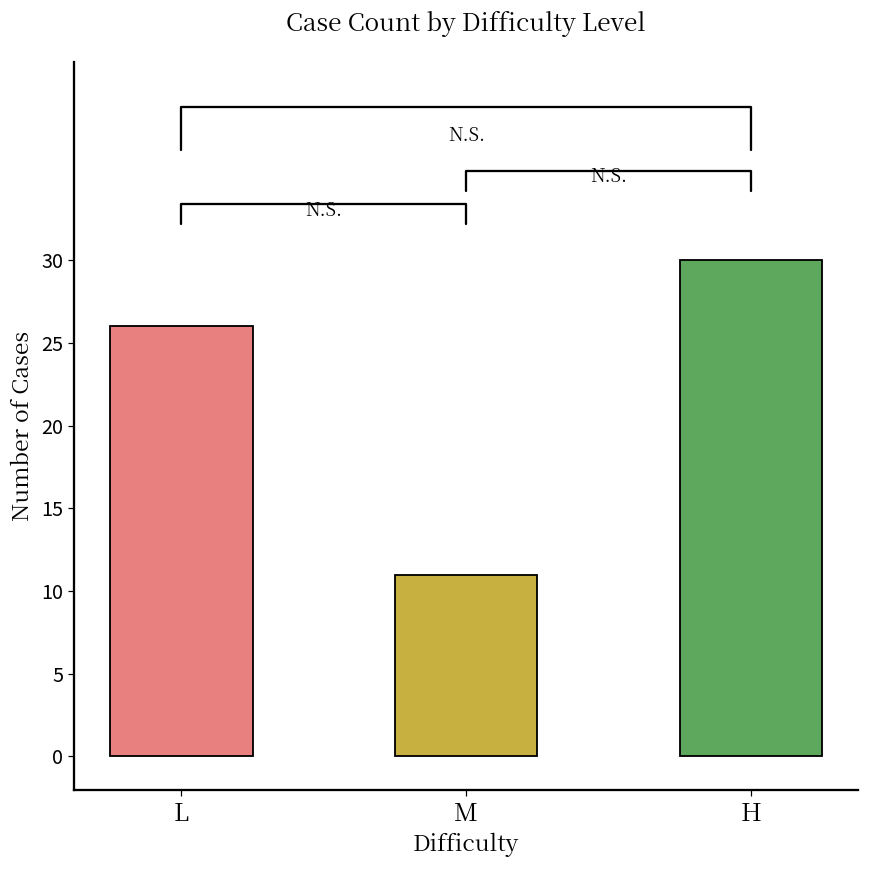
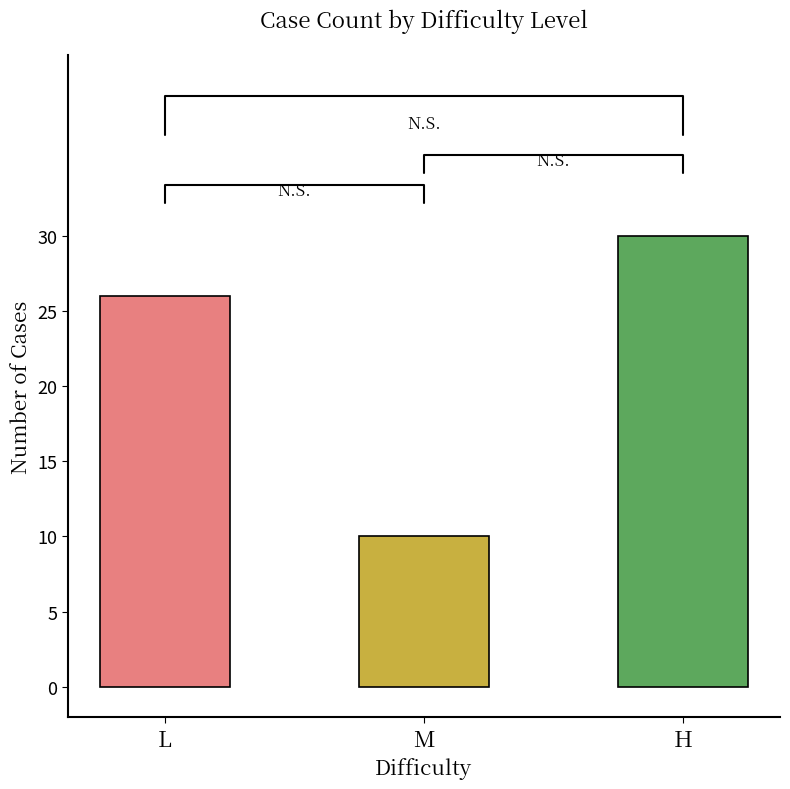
  {
    "L": 26,
-   "M": 11,
+   "M": 10,
    "H": 30
  }
